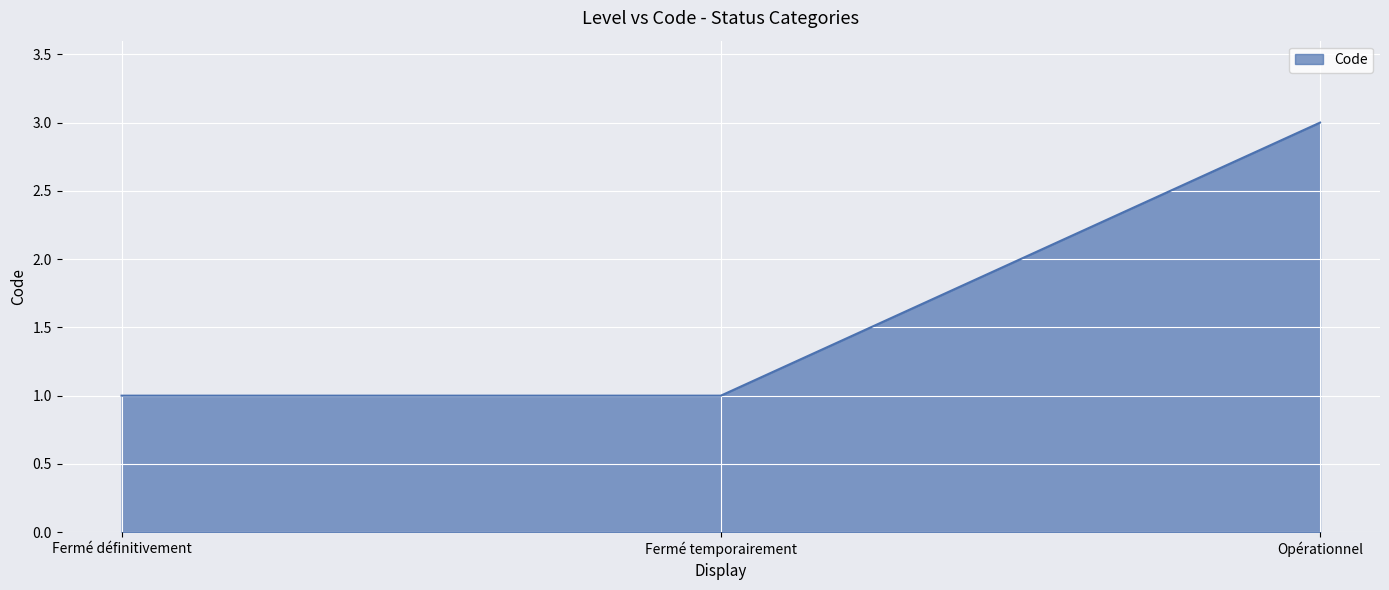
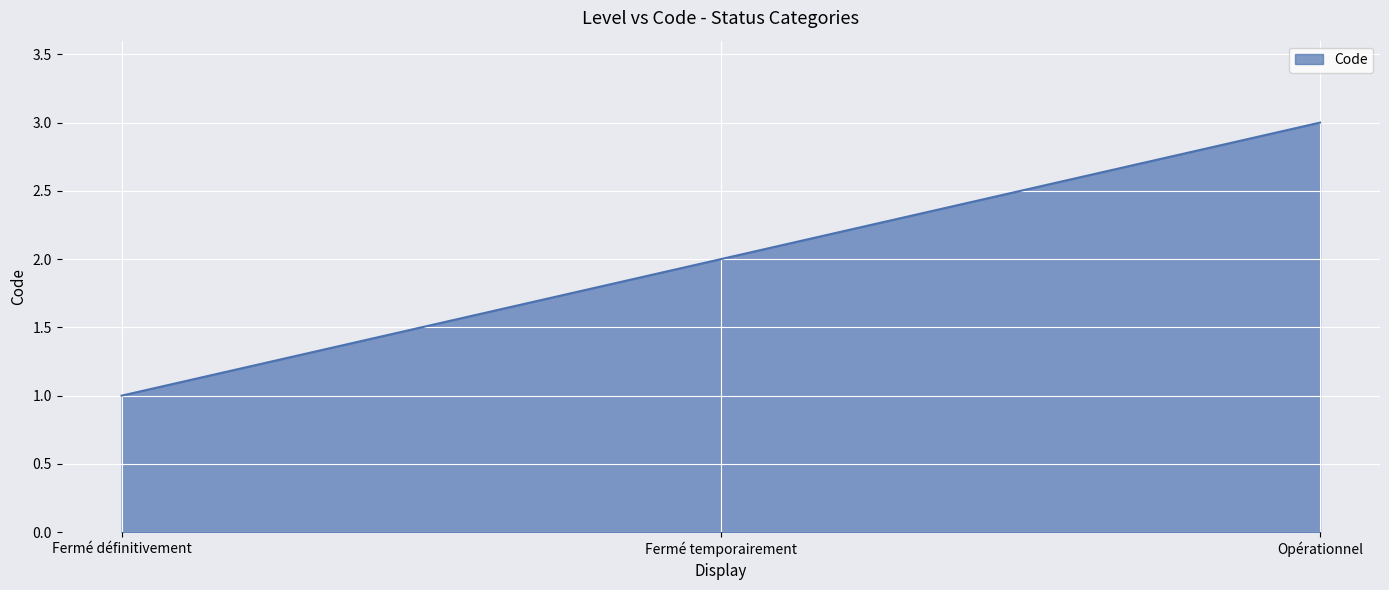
  {
    "Fermé définitivement": 1,
-   "Fermé temporairement": 1,
+   "Fermé temporairement": 2,
    "Opérationnel": 3
  }
